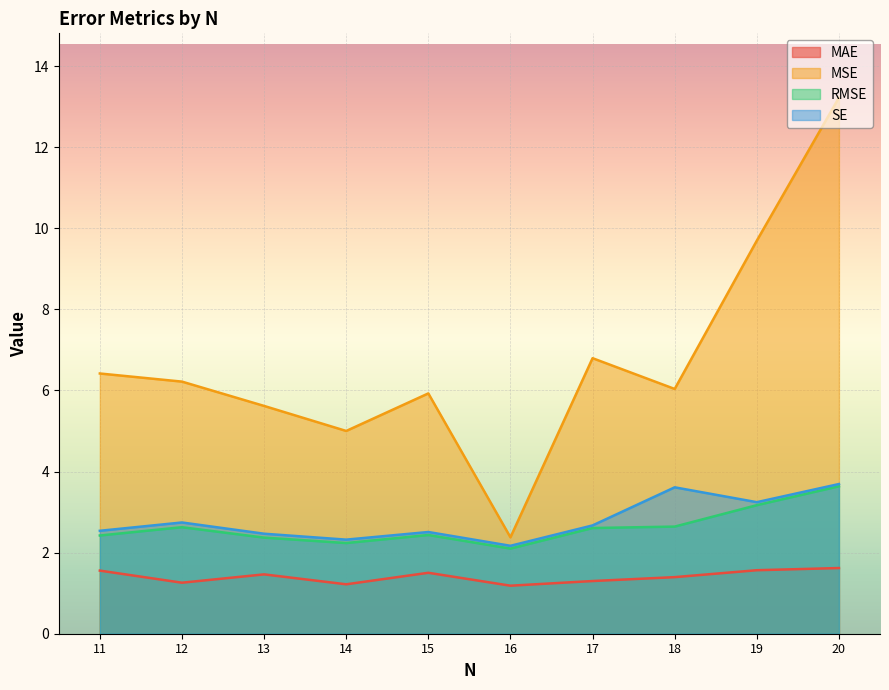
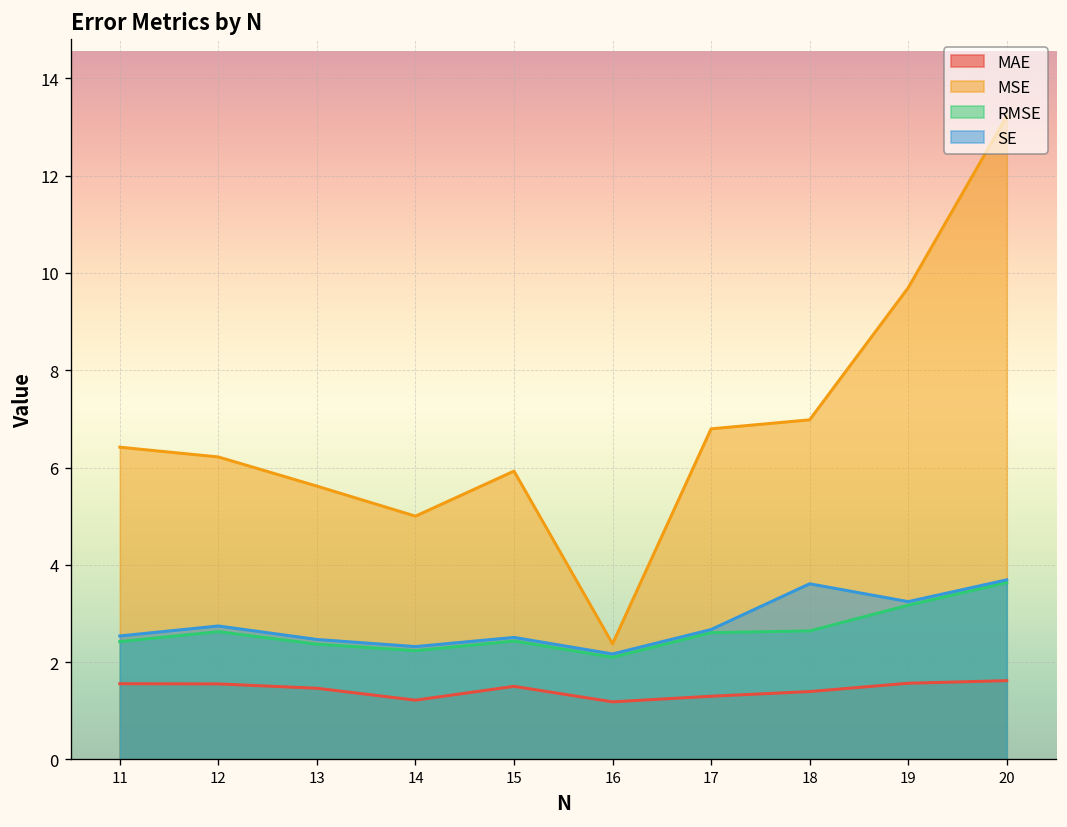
  {
    "MAE": {
      "11": 1.6,
-     "12": 1.3,
+     "12": 1.6,
      "13": 1.5,
      "14": 1.2,
      "15": 1.5,
      "16": 1.2,
      "17": 1.3,
      "18": 1.4,
      "19": 1.6,
      "20": 1.6
    },
    "MSE": {
      "11": 6.4,
      "12": 6.2,
      "13": 5.6,
      "14": 5.0,
      "15": 5.9,
      "16": 2.4,
      "17": 6.8,
-     "18": 6.0,
+     "18": 7.0,
      "19": 9.7
    },
    "RMSE": {
      "11": 2.4,
      "12": 2.6,
      "13": 2.4,
      "14": 2.2,
      "15": 2.4,
      "16": 2.1,
      "17": 2.6,
      "18": 2.6,
      "19": 3.2
    },
    "SE": {
      "11": 2.5,
      "12": 2.7,
      "13": 2.5,
      "14": 2.3,
      "15": 2.5,
      "16": 2.2,
      "17": 2.7,
      "18": 3.6,
      "19": 3.2
    }
  }
